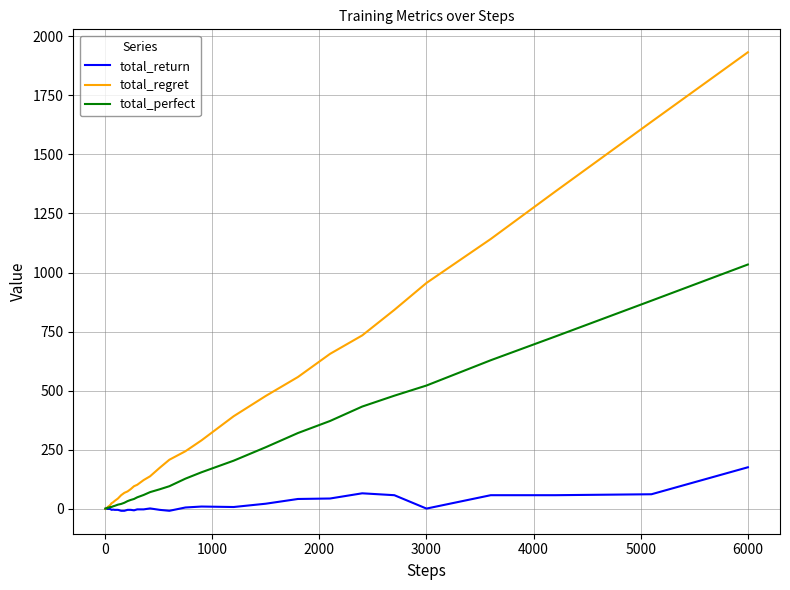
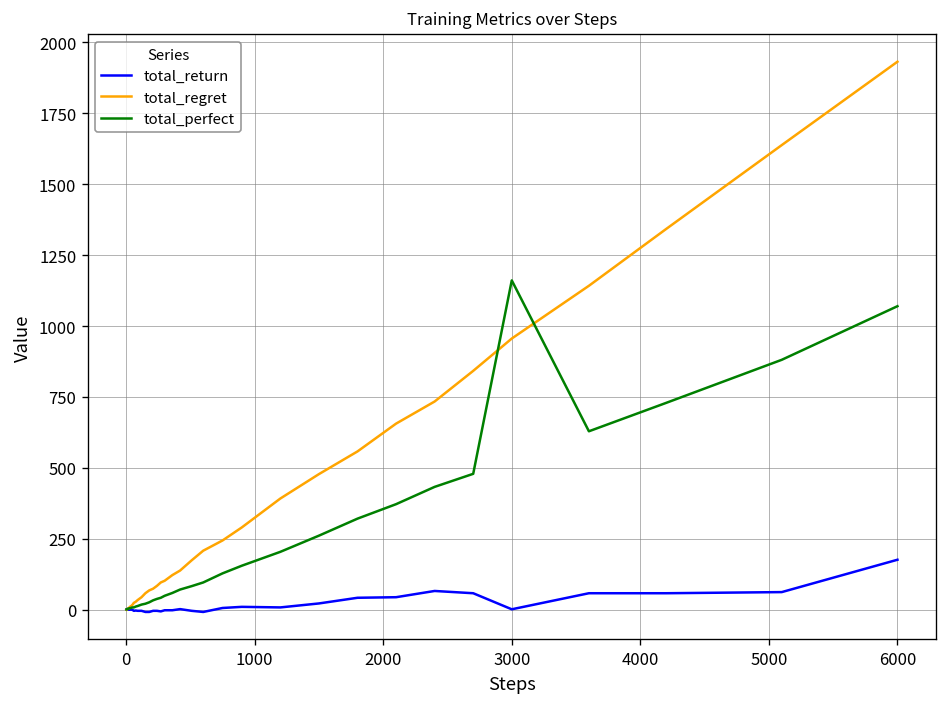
  {
    "total_return": {
      "3000": 0,
      "6000": 180
    },
    "total_regret": {
      "3000": 960,
      "6000": 1930
    },
    "total_perfect": {
-     "3000": 520,
-     "6000": 1030
+     "3000": 1160,
+     "6000": 1070
    }
  }
